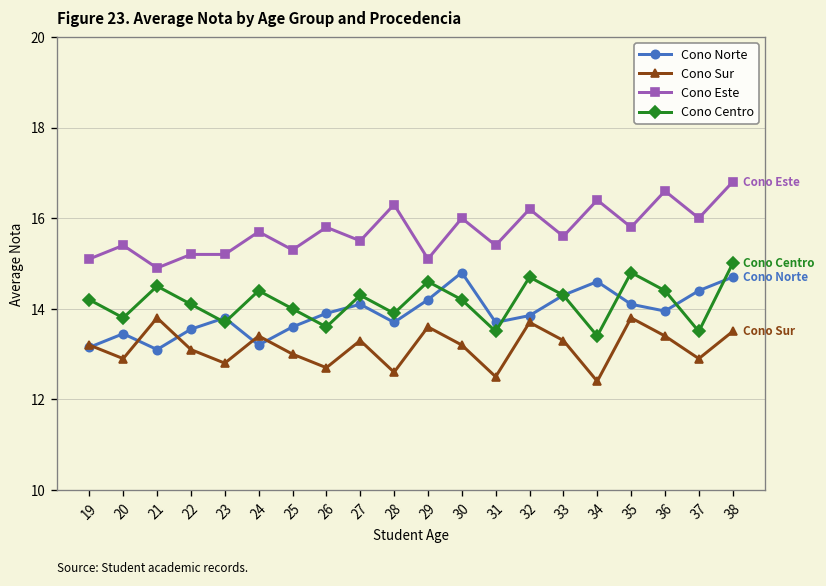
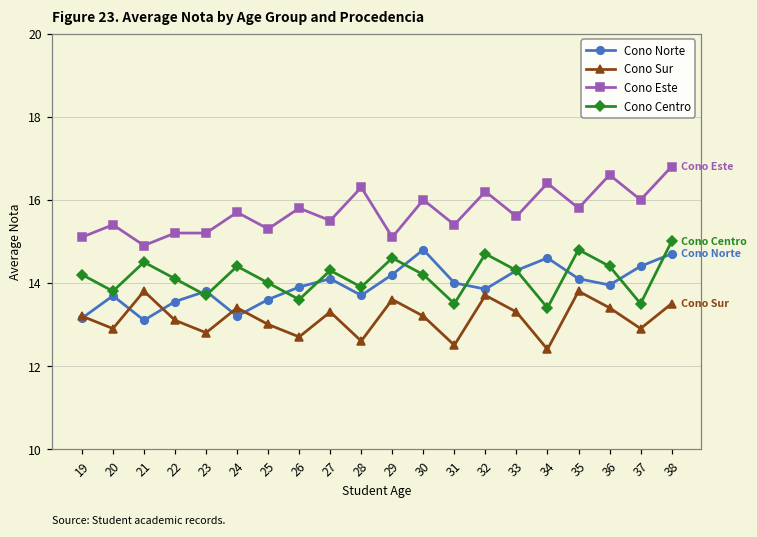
  {
    "Cono Norte": {
-     "20": 13.5,
+     "20": 13.7,
      "21": 13.1,
      "22": 13.6,
      "23": 13.8,
      "24": 13.2,
      "25": 13.6,
      "26": 13.9,
      "27": 14.1,
      "28": 13.7,
      "29": 14.2,
      "30": 14.8,
-     "31": 13.7,
+     "31": 14.0,
      "32": 13.9,
      "34": 14.6,
      "35": 14.1,
      "36": 14.0,
      "37": 14.4,
      "38": 14.7
    },
    "Cono Sur": {
      "20": 12.9,
      "21": 13.8,
      "22": 13.1,
      "23": 12.8,
      "24": 13.4,
      "25": 13.0,
      "26": 12.7,
      "27": 13.3,
      "28": 12.6,
      "29": 13.6,
      "30": 13.2,
      "31": 12.5,
      "32": 13.7,
      "33": 13.3,
      "34": 12.4,
      "35": 13.8,
      "36": 13.4,
      "37": 12.9,
      "38": 13.5
    },
    "Cono Este": {
      "19": 15.1,
      "20": 15.4,
      "21": 14.9,
      "22": 15.2,
      "23": 15.2,
      "24": 15.7,
      "25": 15.3,
      "26": 15.8,
      "27": 15.5,
      "28": 16.3,
      "29": 15.1,
      "30": 16.0,
      "31": 15.4,
      "32": 16.2,
      "33": 15.6,
      "34": 16.4,
      "35": 15.8,
      "36": 16.6,
      "37": 16.0,
      "38": 16.8
    },
    "Cono Centro": {
      "19": 14.2,
      "20": 13.8,
      "21": 14.5,
      "22": 14.1,
      "23": 13.7,
      "24": 14.4,
      "25": 14.0,
      "26": 13.6,
      "27": 14.3,
      "28": 13.9,
      "29": 14.6,
      "30": 14.2,
      "31": 13.5,
      "32": 14.7,
      "34": 13.4,
      "35": 14.8,
      "36": 14.4,
      "37": 13.5,
      "38": 15.0
    }
  }
